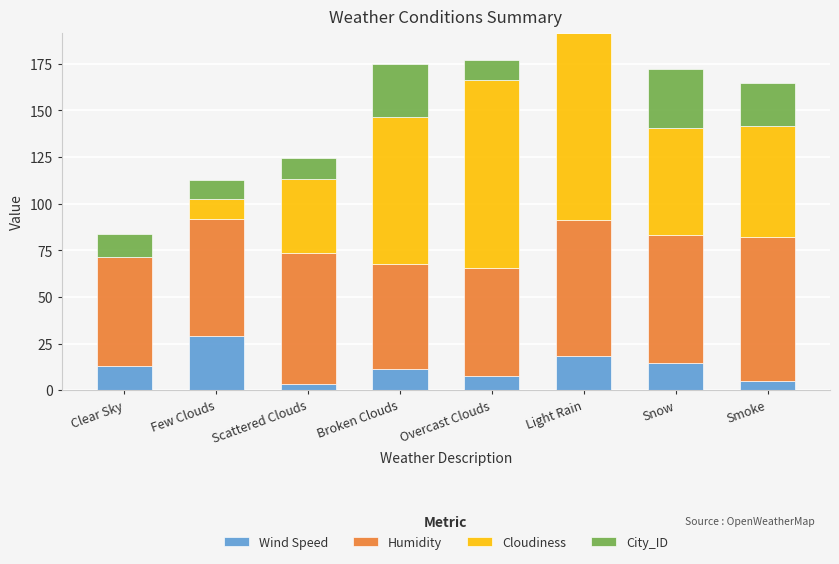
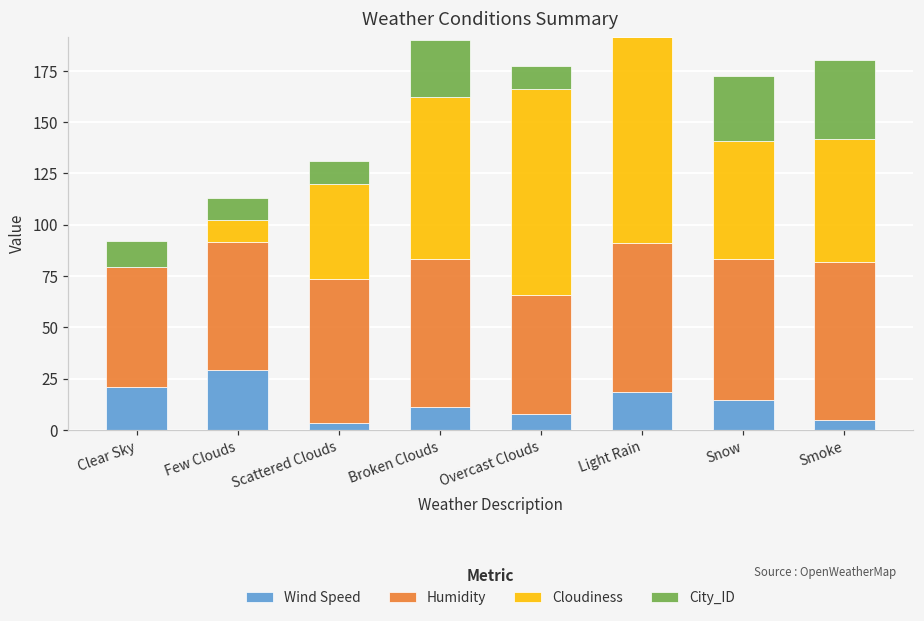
  {
    "Wind Speed": {
-     "Clear Sky": 13,
+     "Clear Sky": 21,
      "Few Clouds": 29,
      "Scattered Clouds": 3,
      "Broken Clouds": 11,
      "Overcast Clouds": 8,
      "Light Rain": 18,
      "Snow": 15,
      "Smoke": 5
    },
    "Humidity": {
      "Clear Sky": 58,
      "Few Clouds": 63,
      "Scattered Clouds": 70,
-     "Broken Clouds": 57,
+     "Broken Clouds": 72,
      "Overcast Clouds": 58,
      "Light Rain": 73,
      "Snow": 69,
      "Smoke": 77
    },
    "Cloudiness": {
      "Clear Sky": 0,
      "Few Clouds": 11,
-     "Scattered Clouds": 40,
+     "Scattered Clouds": 46,
      "Broken Clouds": 79,
      "Overcast Clouds": 101,
      "Light Rain": 100,
      "Snow": 58,
      "Smoke": 60
    },
    "City_ID": {
      "Clear Sky": 13,
      "Few Clouds": 11,
      "Scattered Clouds": 11,
      "Broken Clouds": 28,
      "Overcast Clouds": 11,
      "Light Rain": 0,
      "Snow": 32,
-     "Smoke": 23
+     "Smoke": 38
    }
  }
